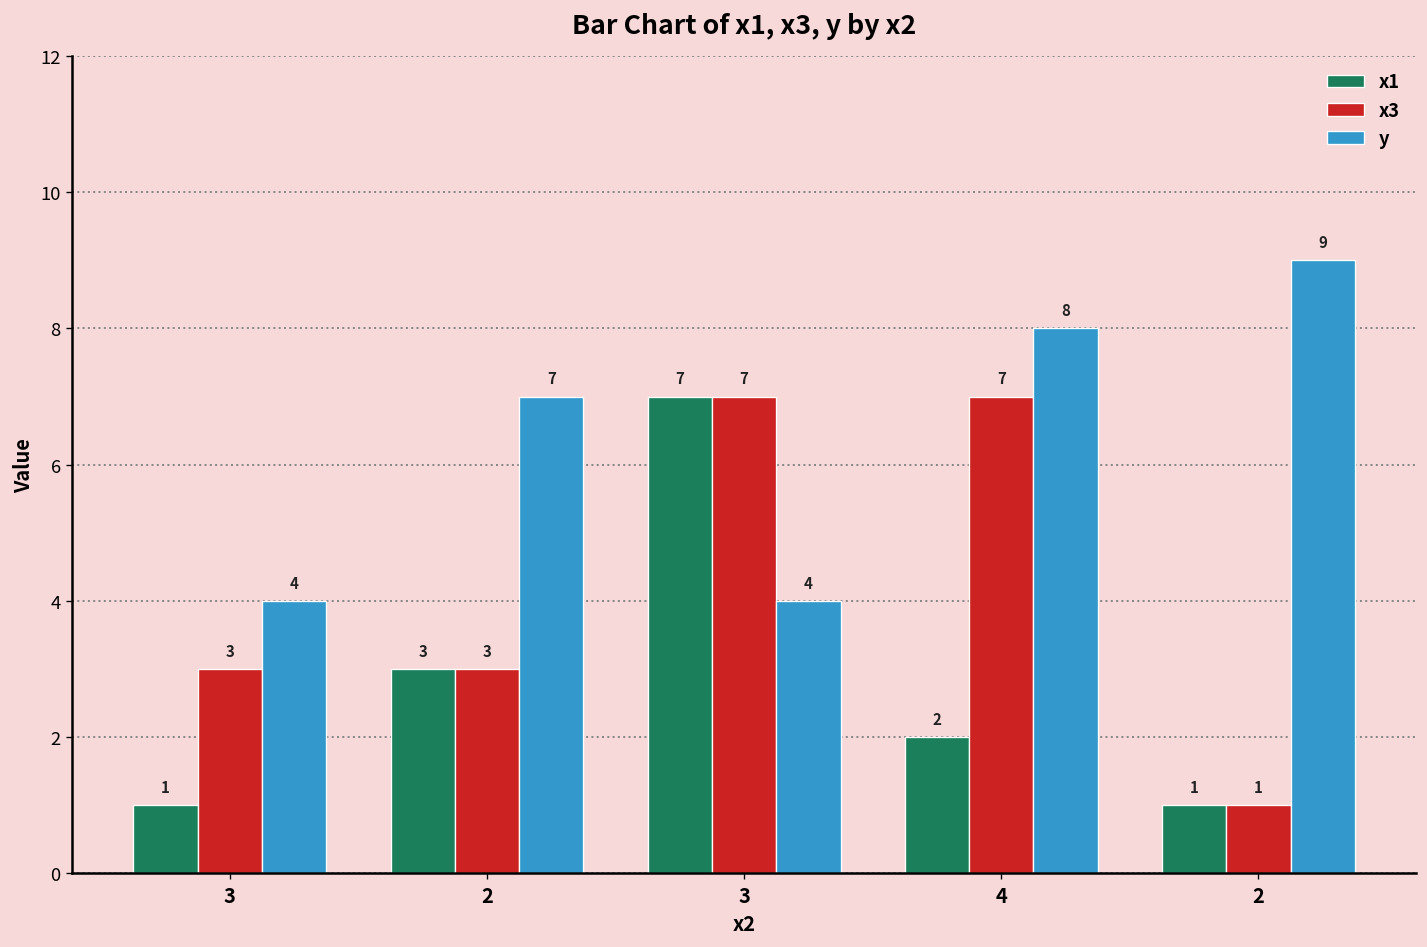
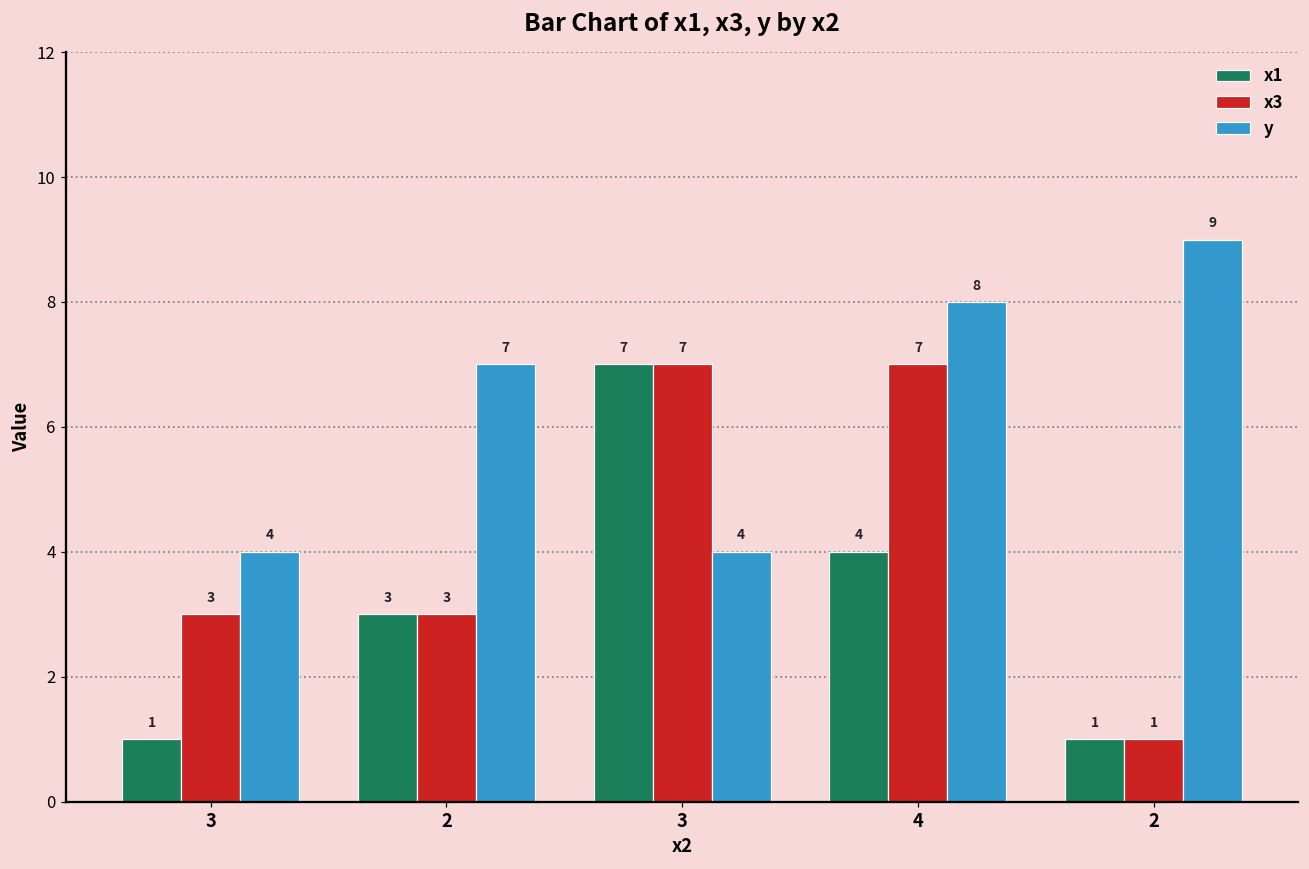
  {
    "x1": {
-     "4": 2
+     "4": 4
    },
    "x3": {
      "4": 7
    },
    "y": {
      "4": 8
    }
  }
